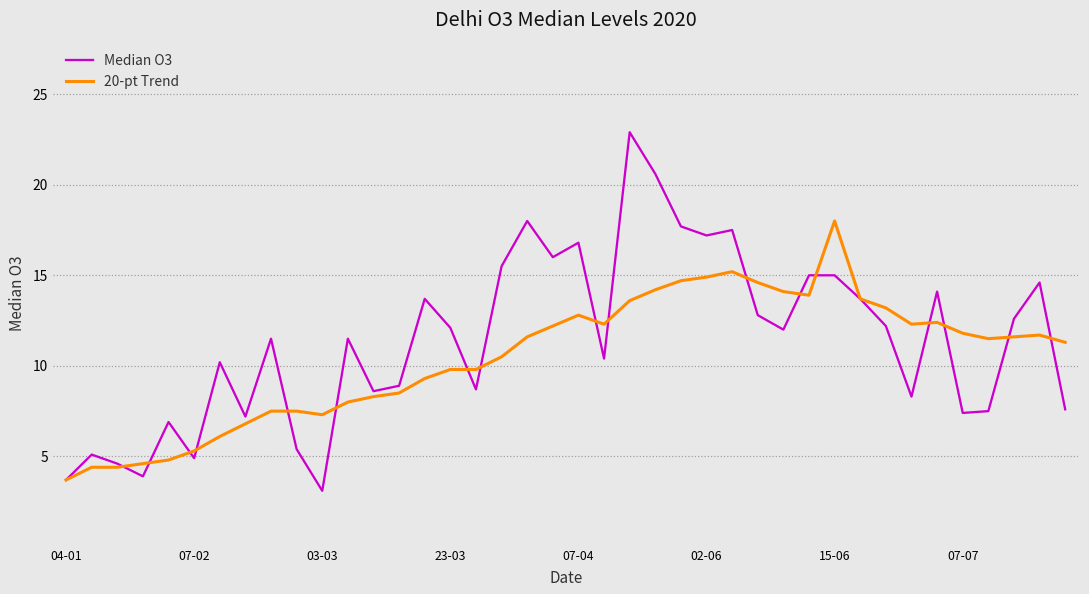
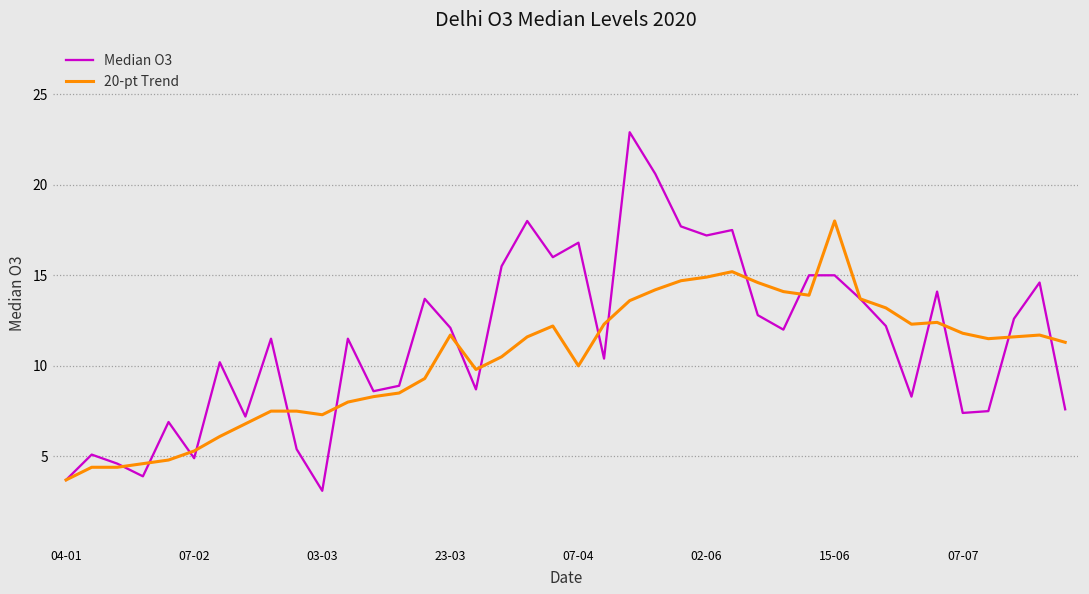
  {
    "Median O3": {
      "07-02": 4.9,
      "03-03": 3.1,
      "23-03": 12.1,
      "07-04": 16.8,
      "02-06": 17.2,
      "15-06": 15.0,
      "07-07": 7.4
    },
    "20-pt Trend": {
      "07-02": 5.3,
      "03-03": 7.3,
-     "23-03": 9.8,
-     "07-04": 12.8,
+     "23-03": 11.7,
+     "07-04": 10.0,
      "02-06": 14.9,
      "15-06": 18.0,
      "07-07": 11.8
    }
  }
